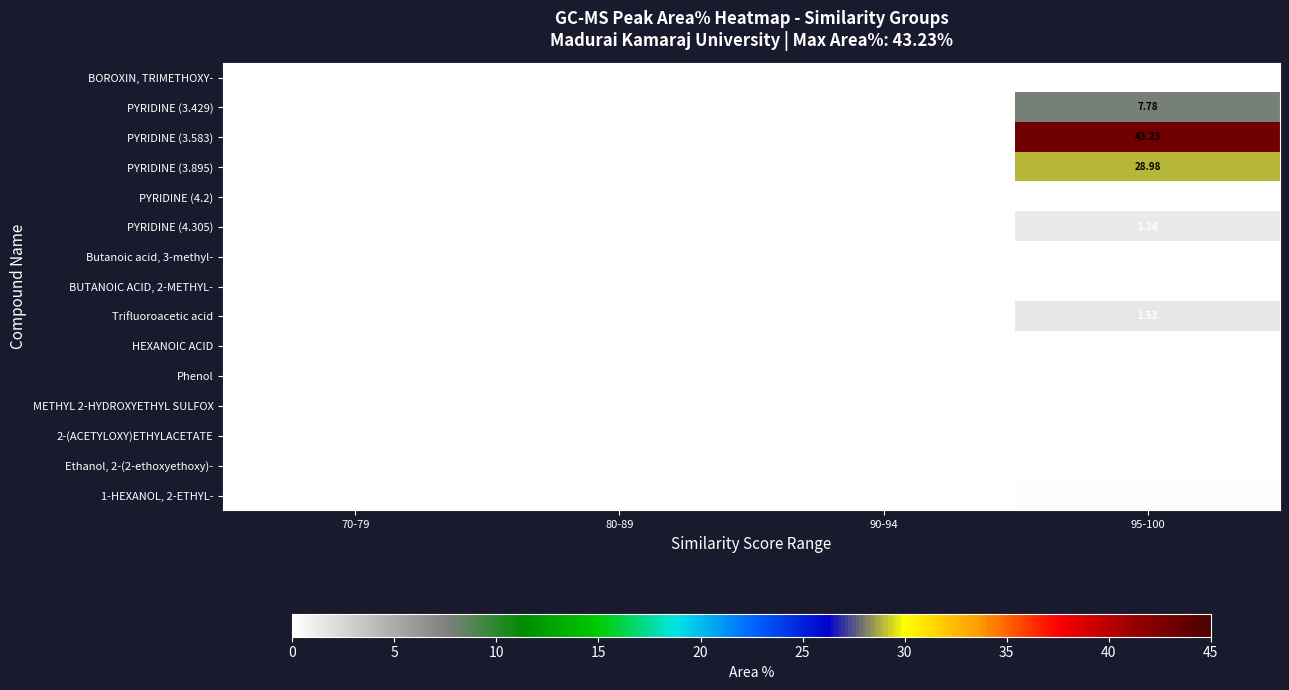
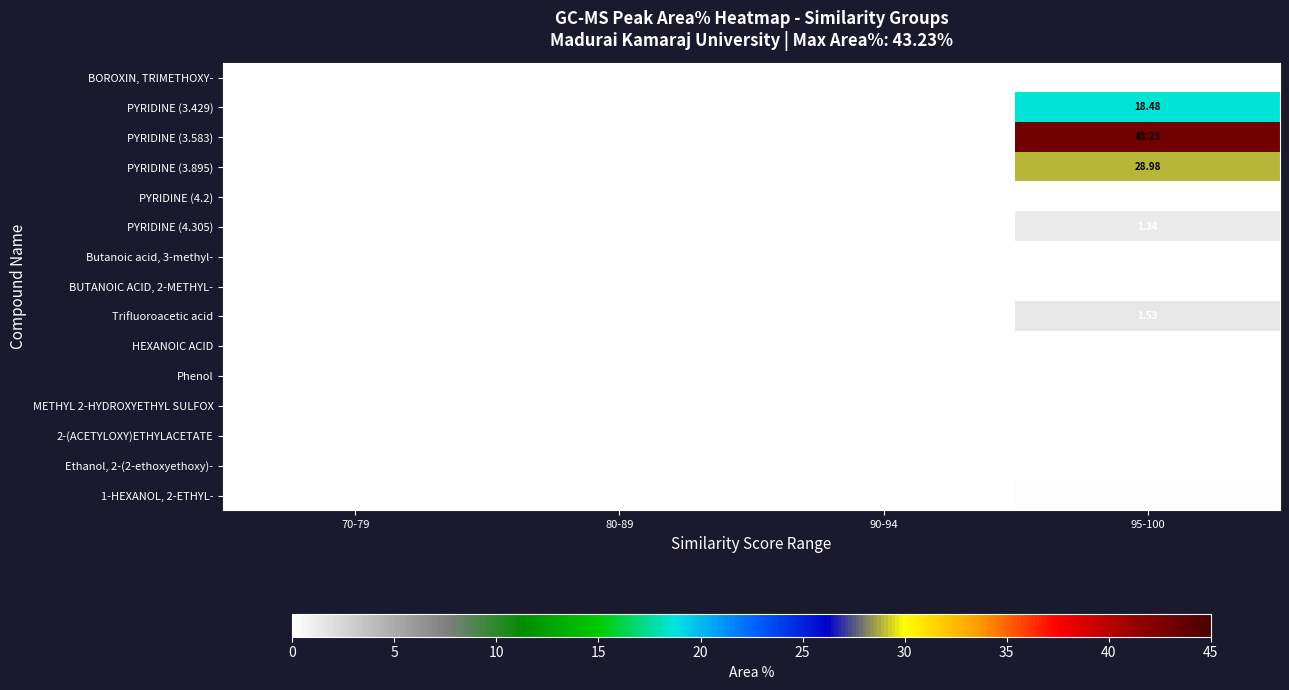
  {
    "PYRIDINE (3.429)": {
-     "95-100": 7.78
+     "95-100": 18.48
    },
    "PYRIDINE (3.583)": {
      "95-100": 43.23
    },
    "PYRIDINE (3.895)": {
      "95-100": 28.98
    }
  }
